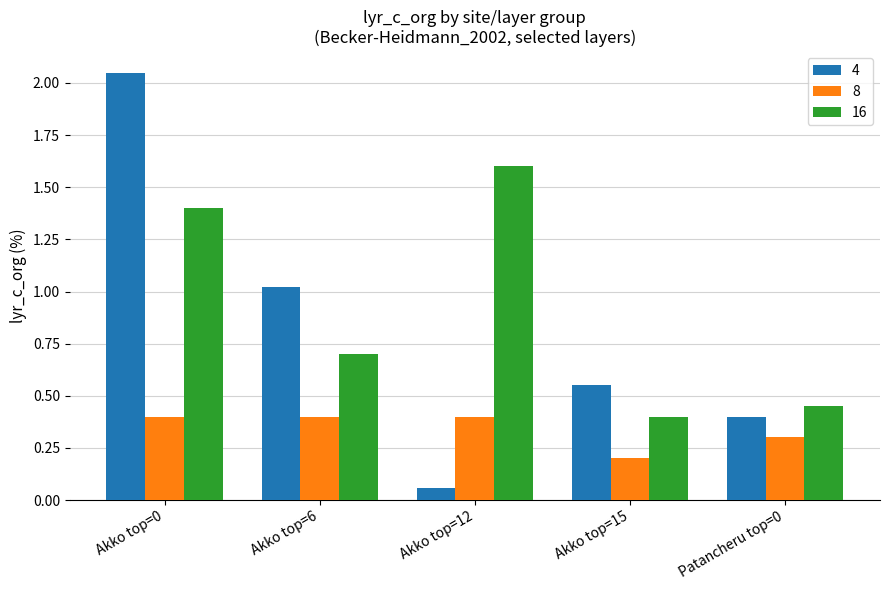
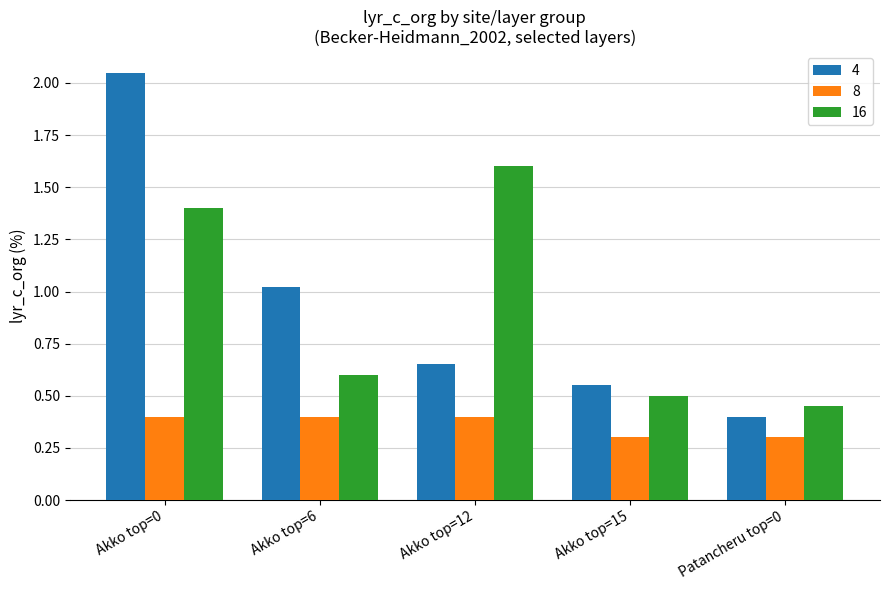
  {
    "4": {
      "Akko top=0": 2.05,
      "Akko top=6": 1.02,
-     "Akko top=12": 0.06,
+     "Akko top=12": 0.65,
      "Akko top=15": 0.55,
      "Patancheru top=0": 0.40
    },
    "8": {
      "Akko top=0": 0.4,
      "Akko top=6": 0.4,
      "Akko top=12": 0.4,
-     "Akko top=15": 0.2,
+     "Akko top=15": 0.3,
      "Patancheru top=0": 0.3
    },
    "16": {
      "Akko top=0": 1.4,
-     "Akko top=6": 0.7,
+     "Akko top=6": 0.6,
      "Akko top=12": 1.6,
-     "Akko top=15": 0.4,
+     "Akko top=15": 0.5,
      "Patancheru top=0": 0.45
    }
  }
